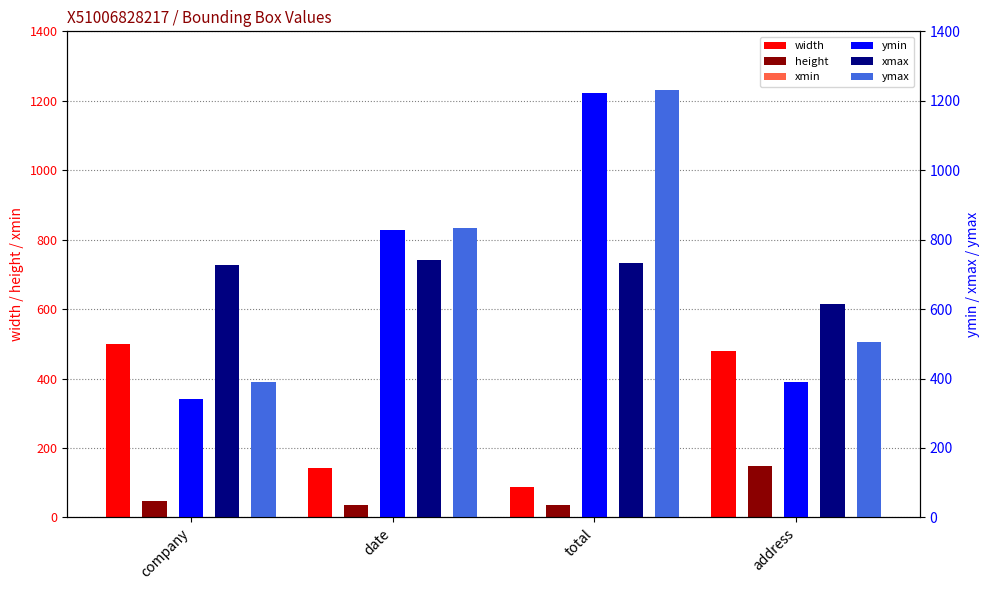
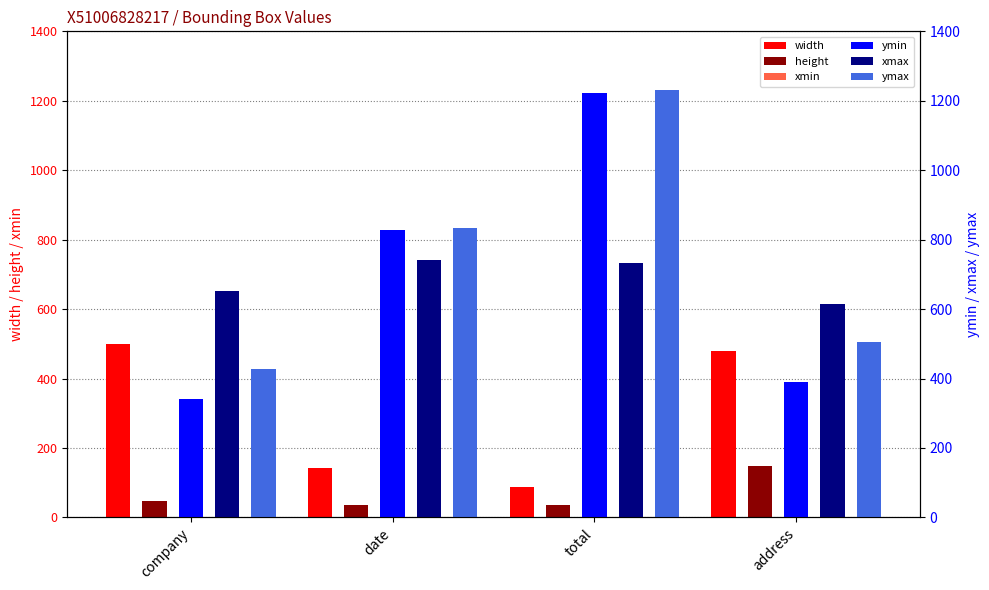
  {
    "width": {
      "company": 500,
      "date": 140,
      "total": 90,
      "address": 480
    },
    "height": {
      "company": 50,
      "date": 40,
      "total": 40,
      "address": 150
    },
    "xmin": {
      "company": 150,
      "date": 620,
      "total": 640,
      "address": 170
    },
    "ymin": {
      "company": 340,
      "date": 830,
      "total": 1220,
      "address": 390
    },
    "xmax": {
-     "company": 730,
+     "company": 650,
      "date": 740,
      "total": 730,
      "address": 620
    },
    "ymax": {
-     "company": 390,
+     "company": 430,
      "date": 830,
      "total": 1230,
      "address": 510
    }
  }
